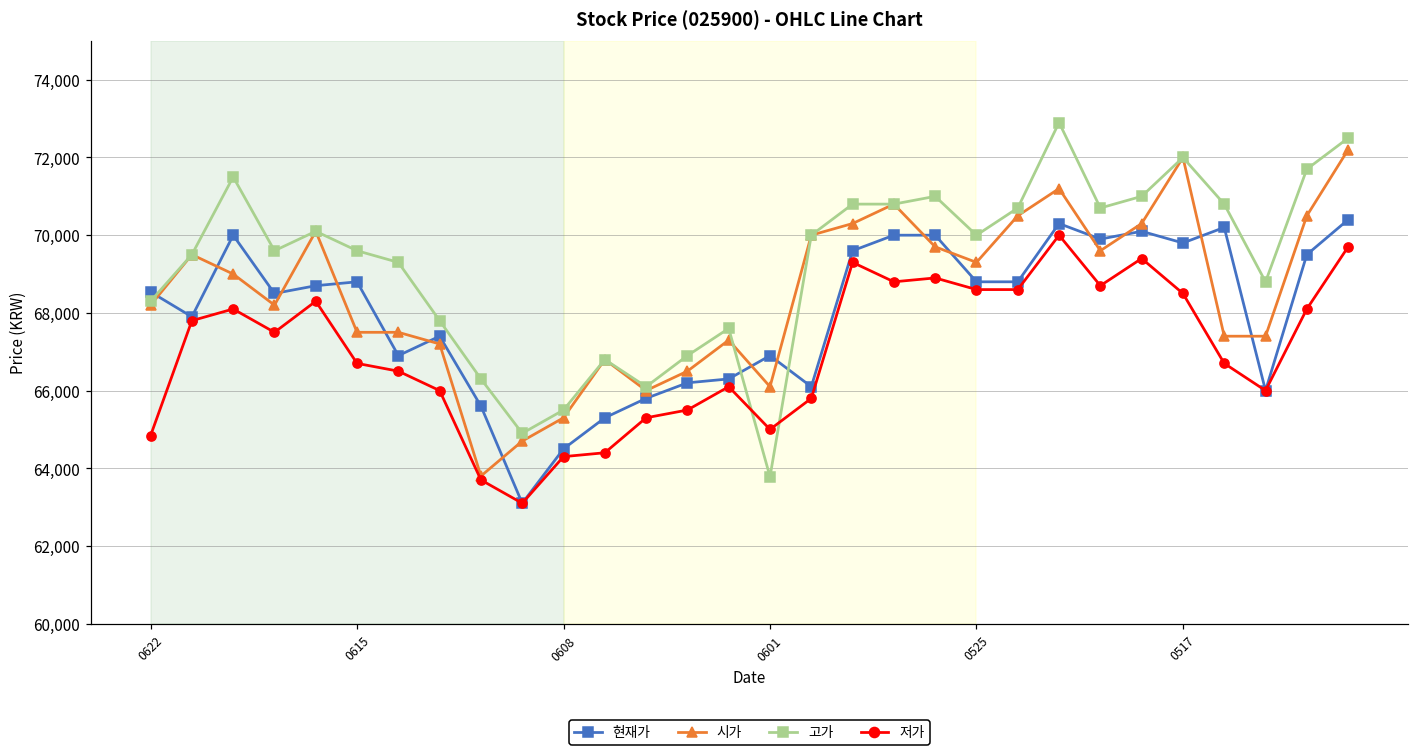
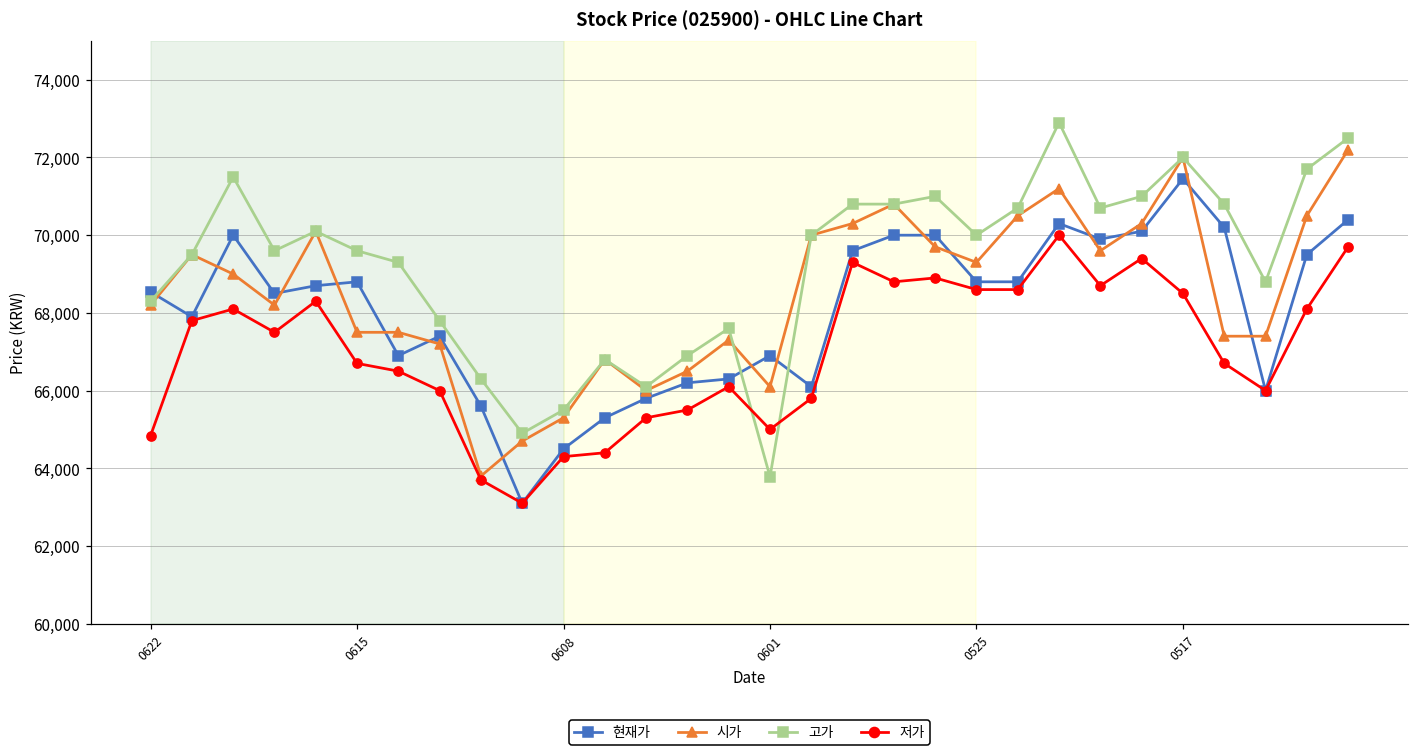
  {
    "현재가": {
      "0622": "68,500",
      "0615": "68,800",
      "0608": "64,500",
      "0601": "66,900",
      "0525": "68,800",
-     "0517": "69,800"
+     "0517": "71,500"
    },
    "시가": {
      "0622": "68,200",
      "0615": "67,500",
      "0608": "65,300",
      "0601": "66,100",
      "0525": "69,300"
    },
    "고가": {
      "0622": "68,300",
      "0615": "69,600",
      "0608": "65,500",
      "0601": "63,800",
      "0525": "70,000"
    },
    "저가": {
      "0622": "64,800",
      "0615": "66,700",
      "0608": "64,300",
      "0601": "65,000",
      "0525": "68,600",
      "0517": "68,500"
    }
  }
